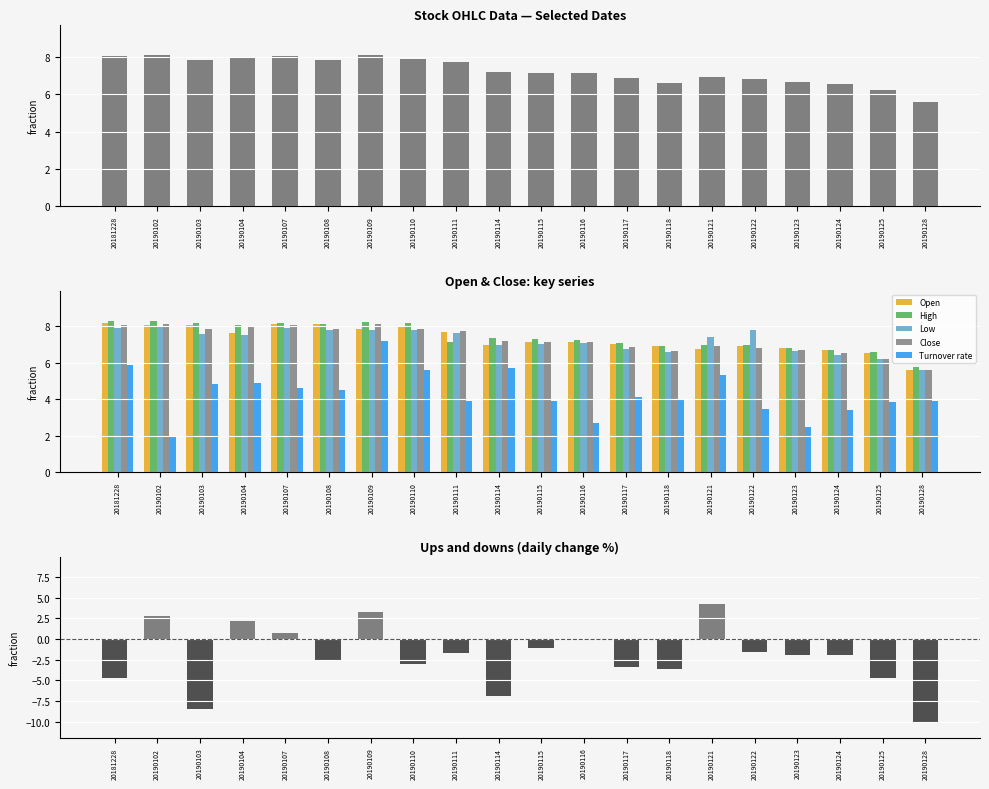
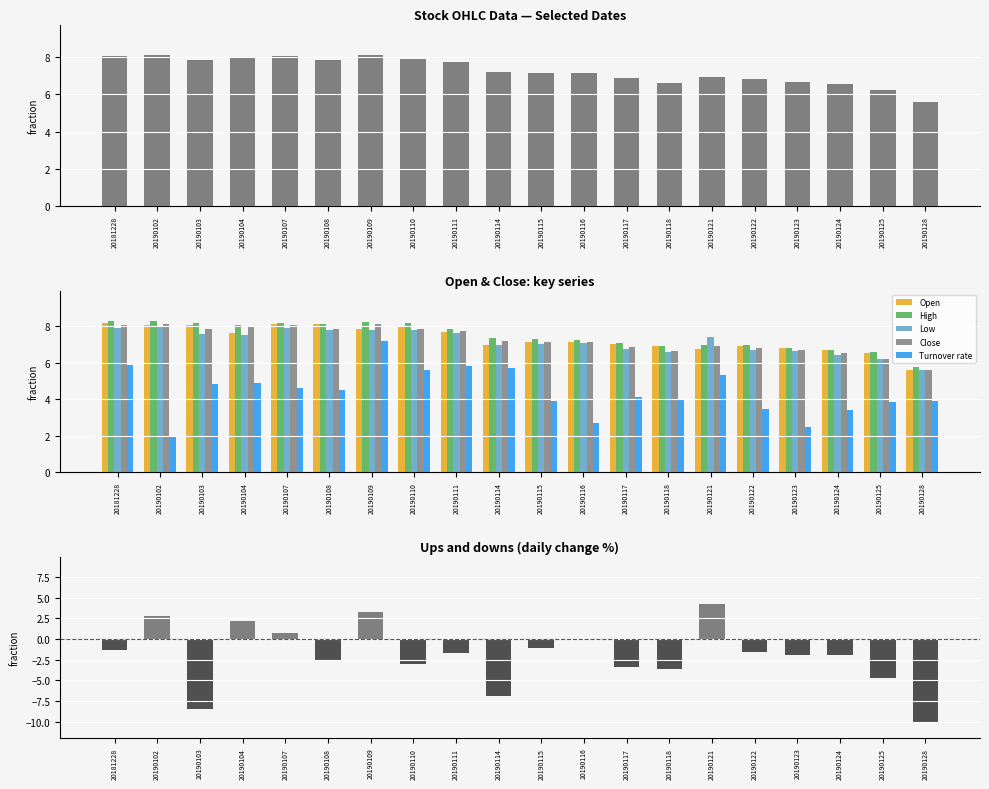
  {
    "Stock OHLC Data — Selected Dates": {
      "20181228": 8.1,
      "20190102": 8.1,
      "20190103": 7.8,
      "20190104": 8.0,
      "20190107": 8.1,
      "20190108": 7.9,
      "20190109": 8.1,
      "20190110": 7.9,
      "20190111": 7.7,
      "20190114": 7.2,
      "20190115": 7.1,
      "20190116": 7.1,
      "20190117": 6.9,
      "20190118": 6.6,
      "20190121": 6.9,
      "20190122": 6.8,
      "20190123": 6.7,
      "20190124": 6.5,
      "20190125": 6.2,
      "20190128": 5.6
    },
    "Open & Close: key series": {
      "Open": {
        "20181228": 8.2,
        "20190102": 8.1,
        "20190103": 8.1,
        "20190104": 7.7,
        "20190107": 8.1,
        "20190108": 8.1,
        "20190109": 7.9,
        "20190110": 8.0,
        "20190111": 7.7,
        "20190114": 7.0,
        "20190115": 7.2,
        "20190116": 7.1,
        "20190117": 7.1,
        "20190118": 6.9,
        "20190121": 6.8,
        "20190122": 6.9,
        "20190123": 6.8,
        "20190124": 6.7,
        "20190125": 6.6,
        "20190128": 5.6
      },
      "High": {
        "20181228": 8.3,
        "20190102": 8.3,
        "20190103": 8.2,
        "20190104": 8.1,
        "20190107": 8.2,
        "20190108": 8.1,
        "20190109": 8.2,
        "20190110": 8.2,
-       "20190111": 7.1,
+       "20190111": 7.8,
        "20190114": 7.3,
        "20190115": 7.3,
        "20190116": 7.3,
        "20190117": 7.1,
        "20190118": 6.9,
        "20190121": 7.0,
        "20190122": 7.0,
        "20190123": 6.8,
        "20190124": 6.7,
        "20190125": 6.6,
        "20190128": 5.8
      },
      "Low": {
        "20181228": 7.9,
        "20190102": 8.0,
        "20190103": 7.6,
        "20190104": 7.5,
        "20190107": 7.9,
        "20190108": 7.8,
        "20190109": 7.8,
        "20190110": 7.8,
        "20190111": 7.6,
        "20190114": 7.0,
        "20190115": 7.1,
        "20190116": 7.1,
        "20190117": 6.8,
        "20190118": 6.6,
        "20190121": 7.4,
-       "20190122": 7.8,
+       "20190122": 6.7,
        "20190123": 6.6,
        "20190124": 6.5,
        "20190125": 6.2,
        "20190128": 5.6
      },
      "Close": {
        "20181228": 8.1,
        "20190102": 8.1,
        "20190103": 7.8,
        "20190104": 8.0,
        "20190107": 8.1,
        "20190108": 7.9,
        "20190109": 8.1,
        "20190110": 7.9,
        "20190111": 7.7,
        "20190114": 7.2,
        "20190115": 7.1,
        "20190116": 7.1,
        "20190117": 6.9,
        "20190118": 6.6,
        "20190121": 6.9,
        "20190122": 6.8,
        "20190123": 6.7,
        "20190124": 6.5,
        "20190125": 6.2,
        "20190128": 5.6
      },
      "Turnover rate": {
        "20181228": 5.9,
        "20190102": 1.9,
        "20190103": 4.8,
        "20190104": 4.9,
        "20190107": 4.6,
        "20190108": 4.5,
        "20190109": 7.2,
        "20190110": 5.6,
-       "20190111": 3.9,
+       "20190111": 5.8,
        "20190114": 5.7,
        "20190115": 3.9,
        "20190116": 2.7,
        "20190117": 4.1,
        "20190118": 4.0,
        "20190121": 5.3,
        "20190122": 3.5,
        "20190123": 2.5,
        "20190124": 3.4,
        "20190125": 3.8,
        "20190128": 3.9
      }
    },
    "Ups and downs (daily change %)": {
-     "20181228": -5,
+     "20181228": -1,
      "20190102": 3,
      "20190103": -8,
      "20190104": 2,
      "20190107": 1,
      "20190108": -3,
      "20190109": 3,
      "20190110": -3,
      "20190111": -2,
      "20190114": -7,
      "20190115": -1,
      "20190117": -3,
      "20190118": -4,
      "20190121": 4,
      "20190122": -2,
      "20190123": -2,
      "20190124": -2,
      "20190125": -5,
      "20190128": -10
    }
  }
